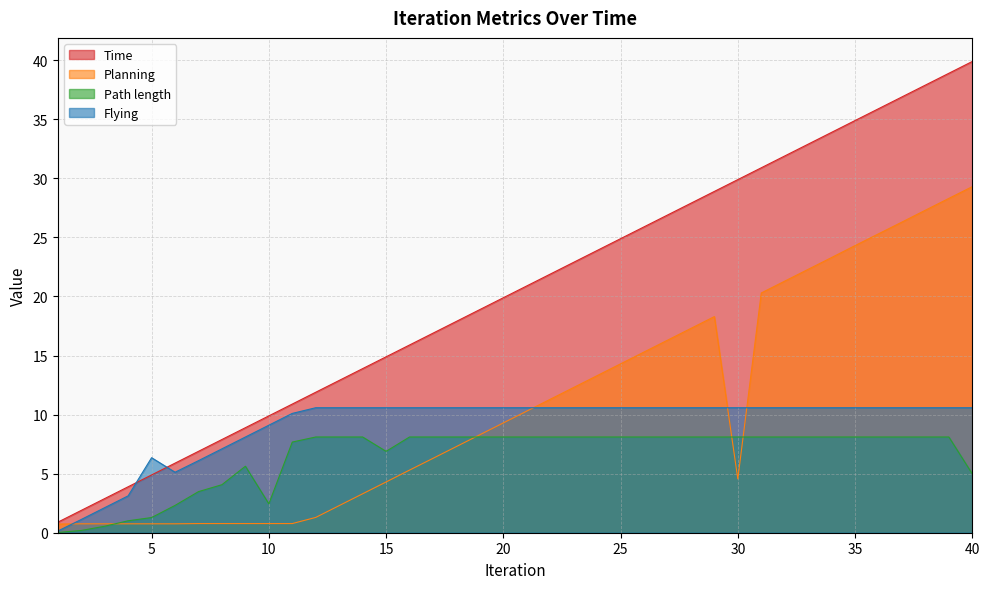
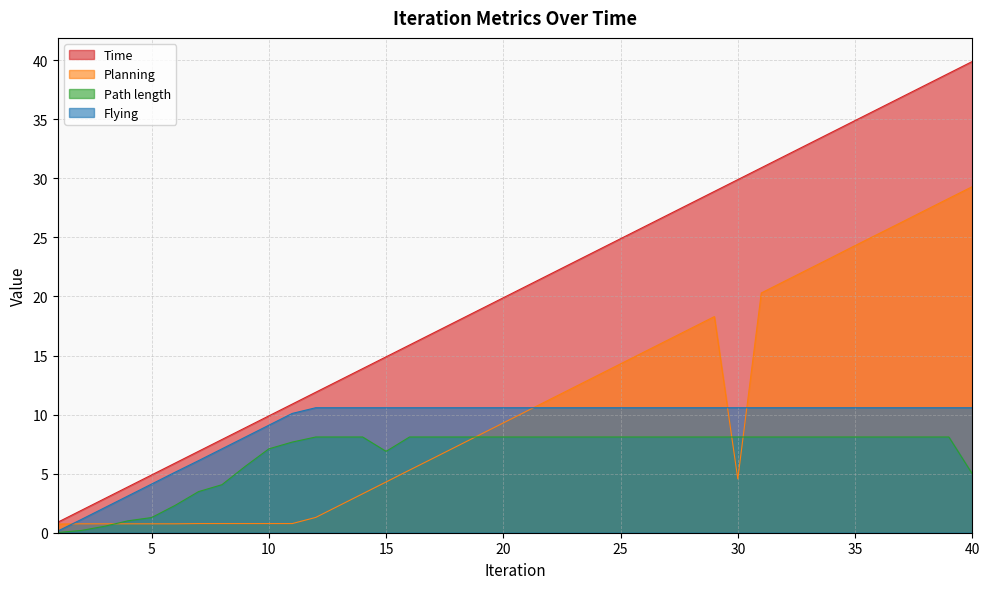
  {
    "Time": {
      "5": 4.9,
      "10": 9.9,
      "15": 14.9,
      "20": 19.9,
      "25": 24.9,
      "30": 29.9,
      "35": 34.9,
      "40": 39.9
    },
    "Planning": {
      "5": 0.8,
      "10": 0.8,
      "15": 4.3,
      "20": 9.3,
      "25": 14.3,
      "30": 4.6,
      "35": 24.3,
      "40": 29.3
    },
    "Path length": {
      "5": 1.3,
-     "10": 2.4,
+     "10": 7.1,
      "15": 6.9,
      "20": 8.1,
      "25": 8.1,
      "30": 8.1,
      "35": 8.1,
      "40": 5.0
    },
    "Flying": {
-     "5": 6.4,
+     "5": 4.1,
      "10": 9.1,
      "15": 10.6,
      "20": 10.6,
      "25": 10.6,
      "30": 10.6,
      "35": 10.6,
      "40": 10.6
    }
  }
